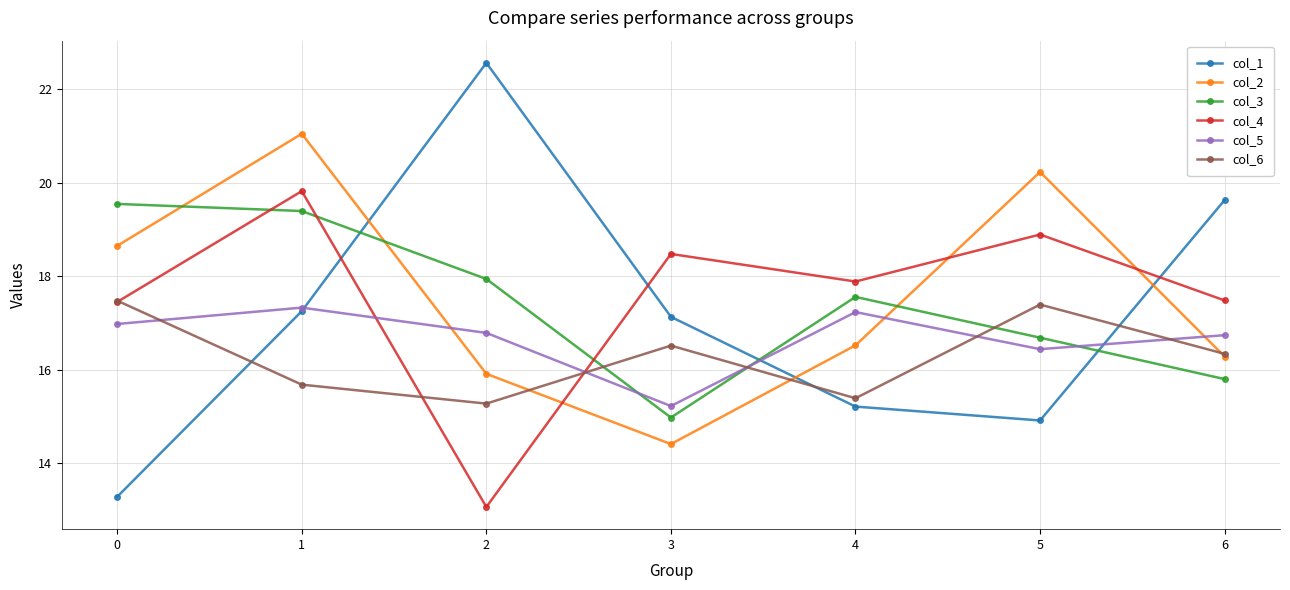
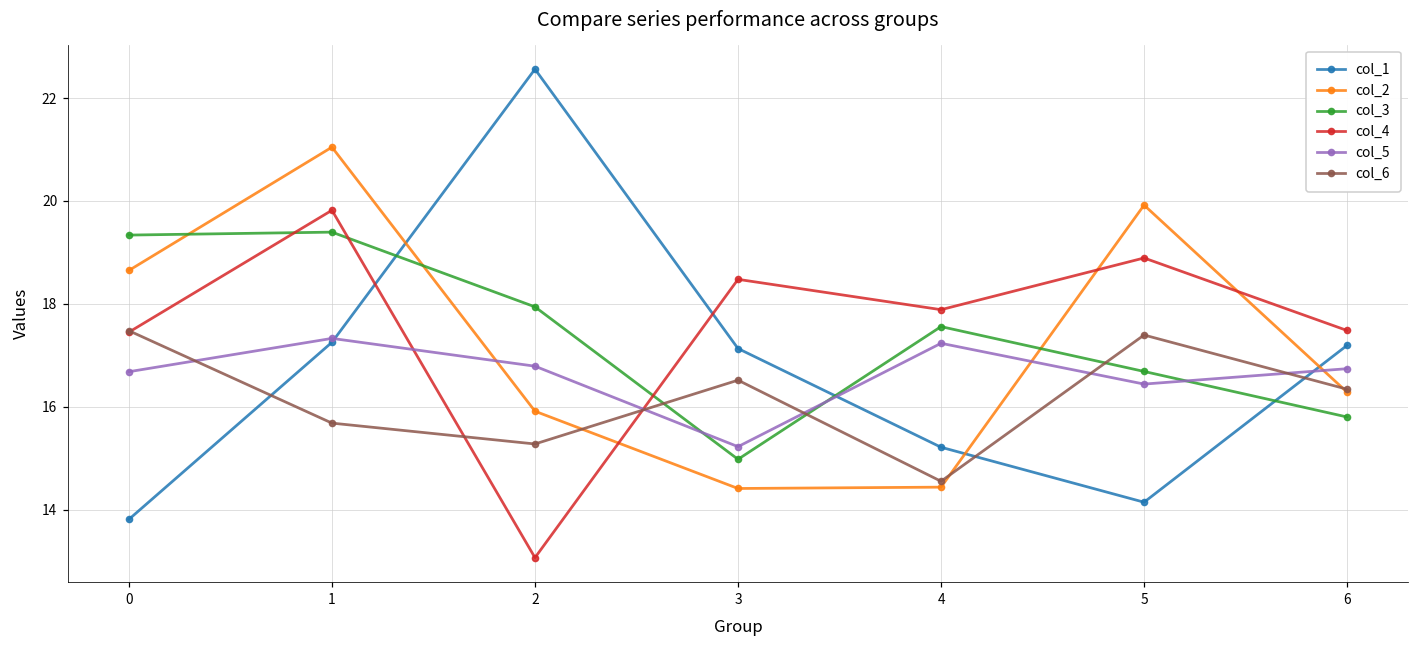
  {
    "col_1": {
-     "0": 13.3,
+     "0": 13.8,
      "1": 17.3,
      "2": 22.6,
      "3": 17.1,
      "4": 15.2,
-     "5": 14.9,
-     "6": 19.6
+     "5": 14.1,
+     "6": 17.2
    },
    "col_2": {
      "0": 18.7,
      "1": 21.0,
      "2": 15.9,
      "3": 14.4,
-     "4": 16.5,
-     "5": 20.2,
+     "4": 14.4,
+     "5": 19.9,
      "6": 16.3
    },
    "col_3": {
-     "0": 19.5,
+     "0": 19.3,
      "1": 19.4,
      "2": 17.9,
      "3": 15.0,
      "4": 17.6,
      "5": 16.7,
      "6": 15.8
    },
    "col_4": {
      "1": 19.8,
      "2": 13.1,
      "3": 18.5,
      "4": 17.9,
      "5": 18.9,
      "6": 17.5
    },
    "col_5": {
-     "0": 17.0,
+     "0": 16.7,
      "1": 17.3,
      "2": 16.8,
      "3": 15.2,
      "4": 17.2,
      "5": 16.4,
      "6": 16.7
    },
    "col_6": {
      "1": 15.7,
      "2": 15.3,
      "3": 16.5,
-     "4": 15.4,
+     "4": 14.6,
      "5": 17.4,
      "6": 16.3
    }
  }
